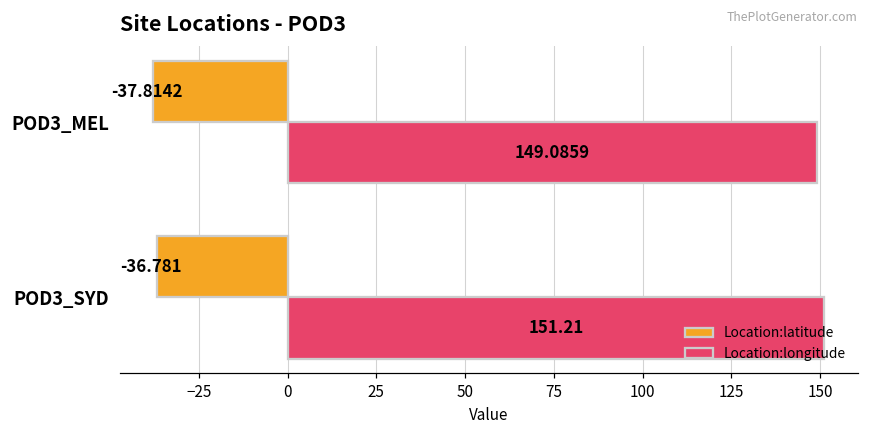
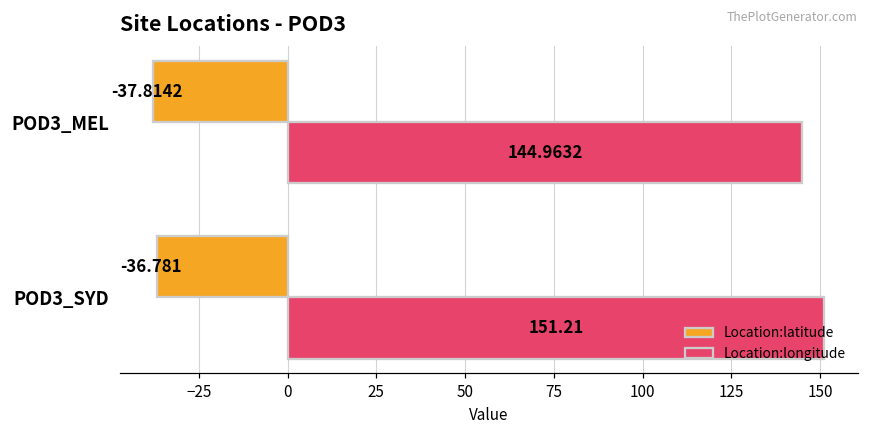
  {
    "Location:latitude": {
      "POD3_MEL": -37.8142,
      "POD3_SYD": -36.781
    },
    "Location:longitude": {
-     "POD3_MEL": 149.0859,
+     "POD3_MEL": 144.9632,
      "POD3_SYD": 151.21
    }
  }
